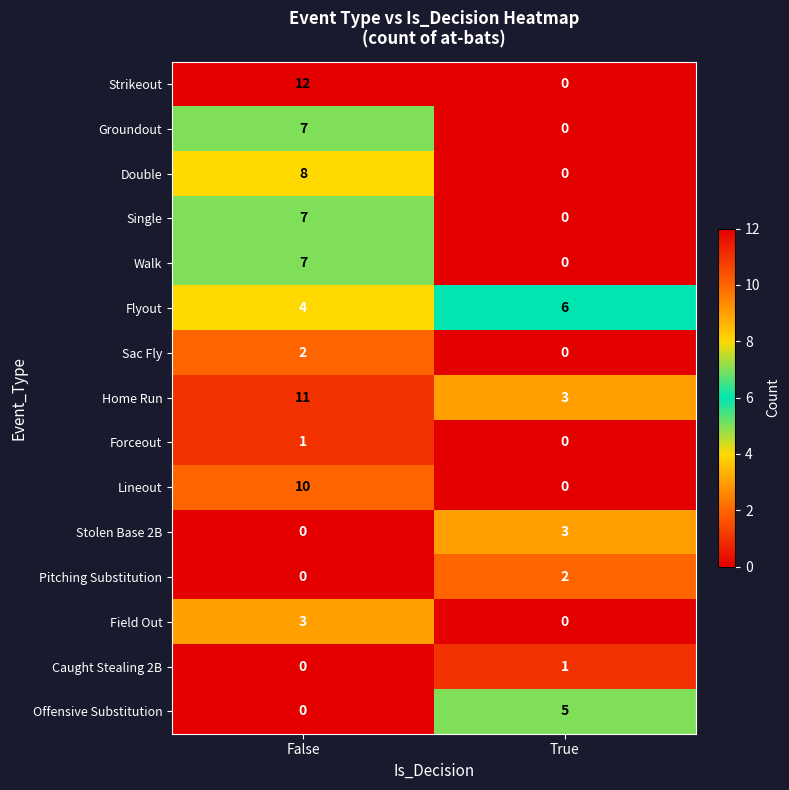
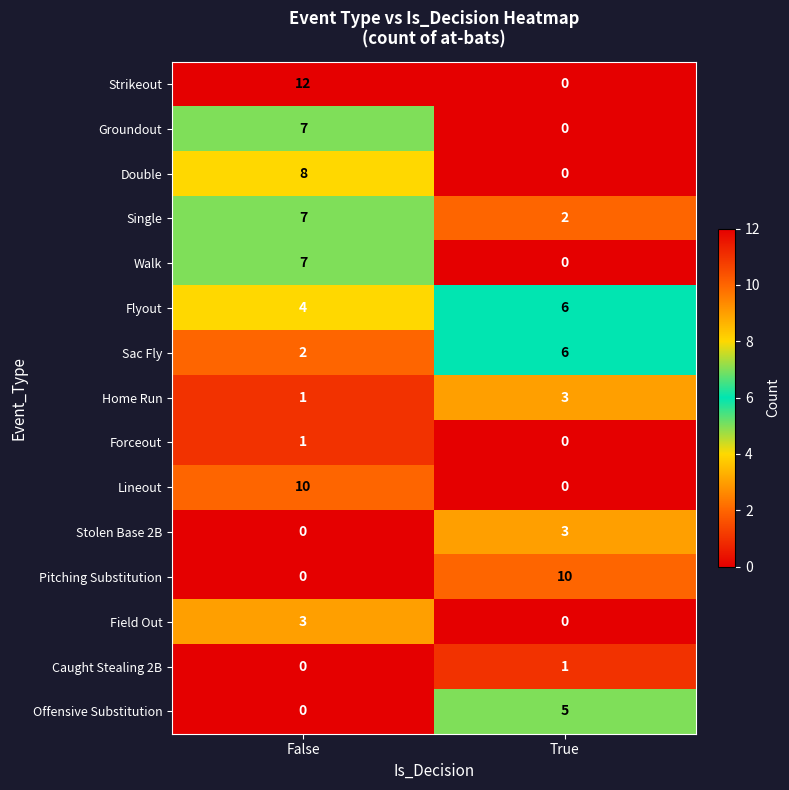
  {
    "Strikeout": {
      "False": 12,
      "True": 0
    },
    "Groundout": {
      "False": 7,
      "True": 0
    },
    "Double": {
      "False": 8,
      "True": 0
    },
    "Single": {
      "False": 7,
-     "True": 0
+     "True": 2
    },
    "Walk": {
      "False": 7,
      "True": 0
    },
    "Flyout": {
      "False": 4,
      "True": 6
    },
    "Sac Fly": {
      "False": 2,
-     "True": 0
+     "True": 6
    },
    "Home Run": {
-     "False": 11,
+     "False": 1,
      "True": 3
    },
    "Forceout": {
      "False": 1,
      "True": 0
    },
    "Lineout": {
      "False": 10,
      "True": 0
    },
    "Stolen Base 2B": {
      "False": 0,
      "True": 3
    },
    "Pitching Substitution": {
      "False": 0,
-     "True": 2
+     "True": 10
    },
    "Field Out": {
      "False": 3,
      "True": 0
    },
    "Caught Stealing 2B": {
      "False": 0,
      "True": 1
    },
    "Offensive Substitution": {
      "False": 0,
      "True": 5
    }
  }
